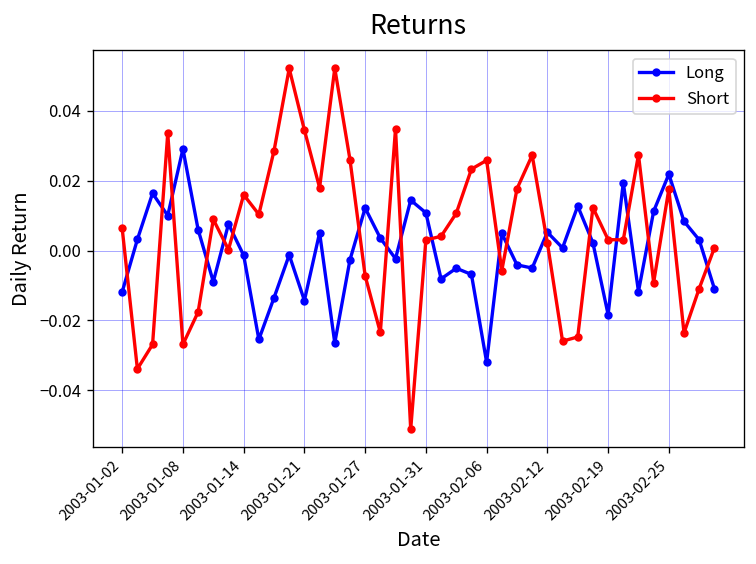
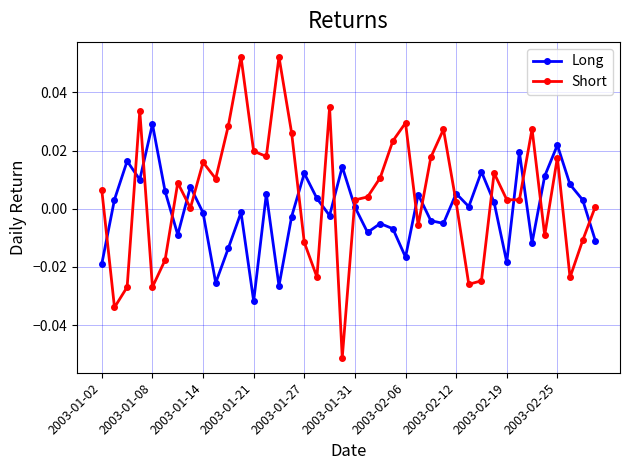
  {
    "Long": {
-     "2003-01-02": -0.012,
+     "2003-01-02": -0.019,
      "2003-01-08": 0.029,
      "2003-01-14": -0.001,
-     "2003-01-21": -0.014,
+     "2003-01-21": -0.032,
      "2003-01-27": 0.012,
-     "2003-01-31": 0.011,
-     "2003-02-06": -0.032,
+     "2003-01-31": 0.001,
+     "2003-02-06": -0.017,
      "2003-02-12": 0.005,
      "2003-02-19": -0.018,
      "2003-02-25": 0.022
    },
    "Short": {
      "2003-01-02": 0.006,
      "2003-01-08": -0.027,
      "2003-01-14": 0.016,
-     "2003-01-21": 0.035,
-     "2003-01-27": -0.007,
+     "2003-01-21": 0.020,
+     "2003-01-27": -0.012,
      "2003-01-31": 0.003,
-     "2003-02-06": 0.026,
+     "2003-02-06": 0.030,
      "2003-02-12": 0.002,
      "2003-02-19": 0.003,
      "2003-02-25": 0.018
    }
  }
